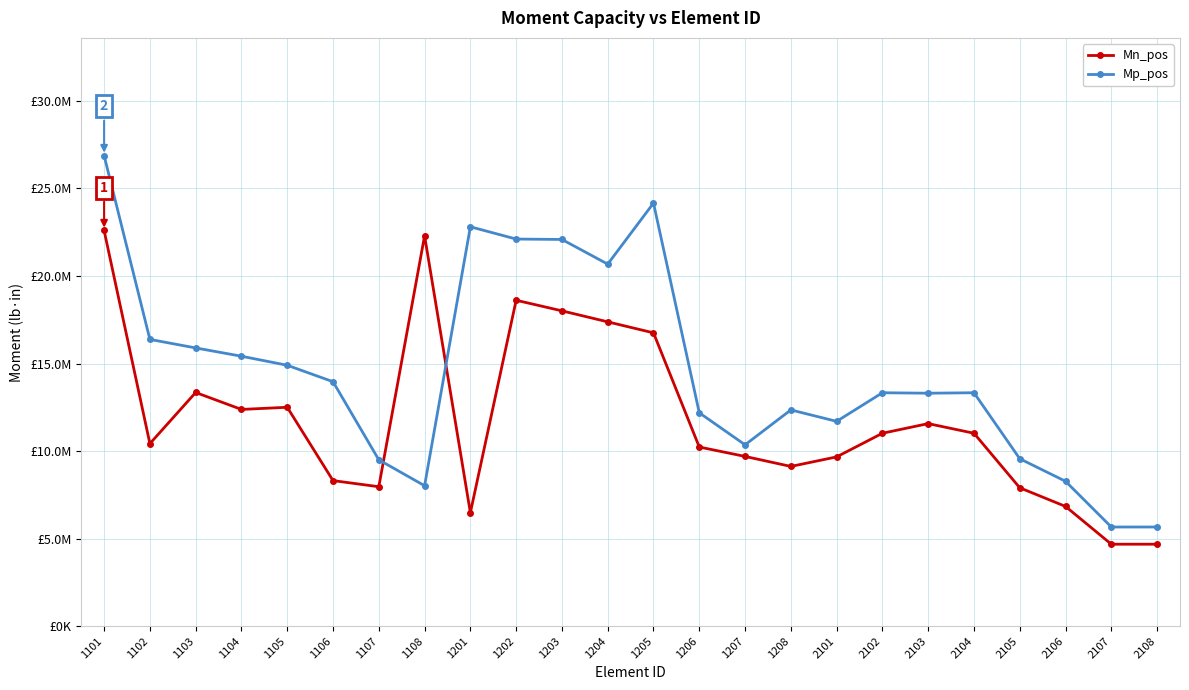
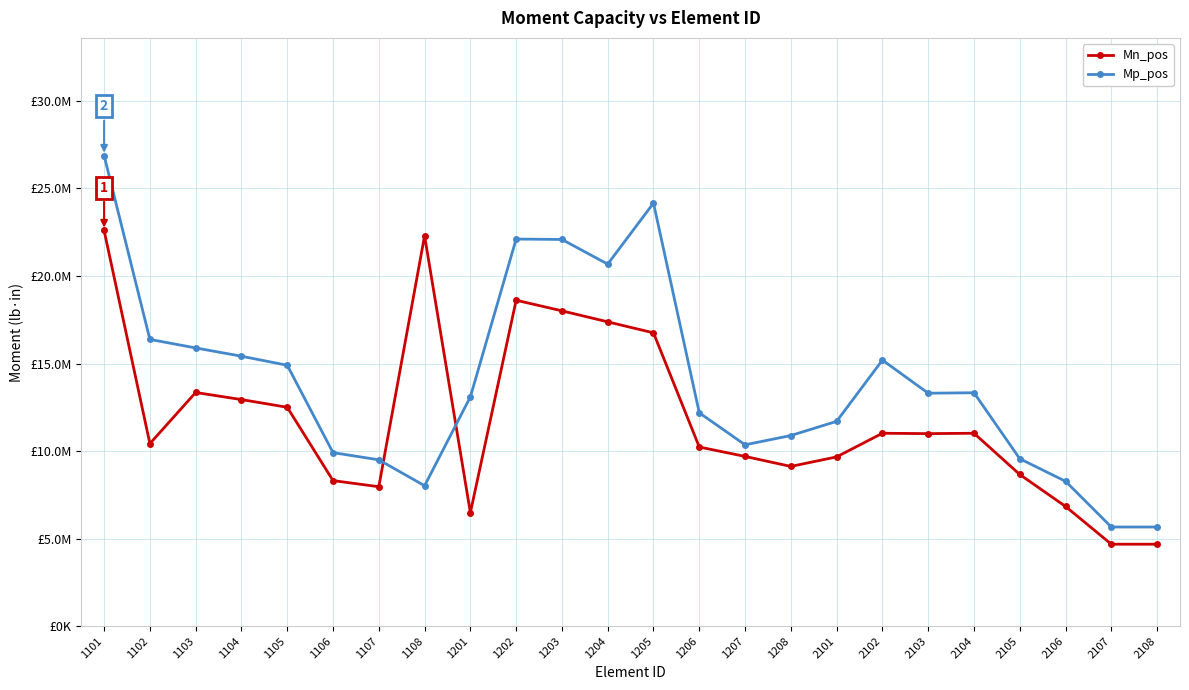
  {
    "Mn_pos": {
      "1101": "£22600000",
      "1102": "£10400000",
      "1103": "£13300000",
-     "1104": "£12400000",
+     "1104": "£12900000",
      "1105": "£12500000",
      "1106": "£8300000",
      "1107": "£8000000",
      "1108": "£22300000",
      "1201": "£6500000",
      "1202": "£18600000",
      "1203": "£18000000",
      "1204": "£17400000",
      "1205": "£16800000",
      "1206": "£10200000",
      "1207": "£9700000",
      "1208": "£9100000",
      "2101": "£9700000",
      "2102": "£11000000",
-     "2103": "£11600000",
+     "2103": "£11000000",
      "2104": "£11000000",
-     "2105": "£7900000",
+     "2105": "£8700000",
      "2106": "£6800000",
      "2107": "£4700000",
      "2108": "£4700000"
    },
    "Mp_pos": {
      "1101": "£26900000",
      "1102": "£16400000",
      "1103": "£15900000",
      "1104": "£15400000",
      "1105": "£14900000",
-     "1106": "£14000000",
+     "1106": "£9900000",
      "1107": "£9500000",
      "1108": "£8000000",
-     "1201": "£22800000",
+     "1201": "£13100000",
      "1202": "£22100000",
      "1203": "£22100000",
      "1204": "£20700000",
      "1205": "£24200000",
      "1206": "£12200000",
      "1207": "£10400000",
-     "1208": "£12400000",
+     "1208": "£10900000",
      "2101": "£11700000",
-     "2102": "£13300000",
+     "2102": "£15200000",
      "2103": "£13300000",
      "2104": "£13300000",
      "2105": "£9600000",
      "2106": "£8300000",
      "2107": "£5700000",
      "2108": "£5700000"
    }
  }
